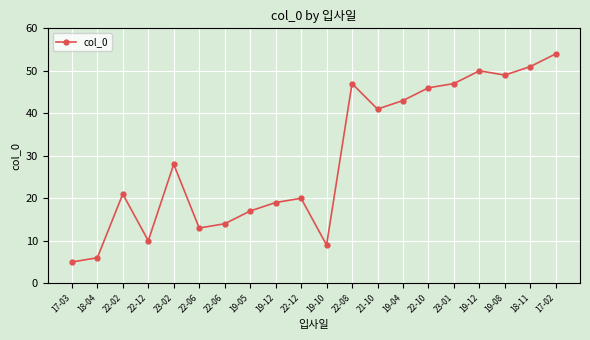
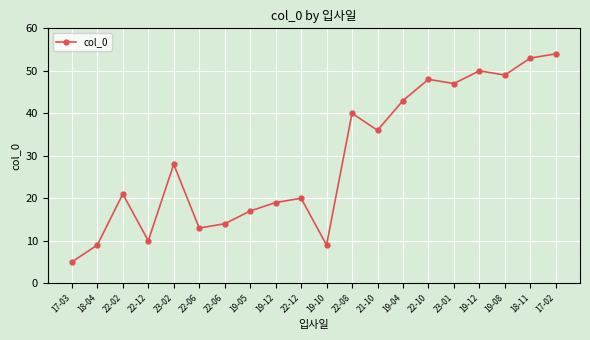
  {
    "17-03": 5,
-   "18-04": 6,
+   "18-04": 9,
    "22-02": 21,
    "23-02": 28,
    "19-05": 17,
    "19-10": 9,
-   "22-08": 47,
-   "21-10": 41,
+   "22-08": 40,
+   "21-10": 36,
    "19-04": 43,
-   "22-10": 46,
+   "22-10": 48,
    "23-01": 47,
    "19-08": 49,
-   "18-11": 51,
+   "18-11": 53,
    "17-02": 54
  }
